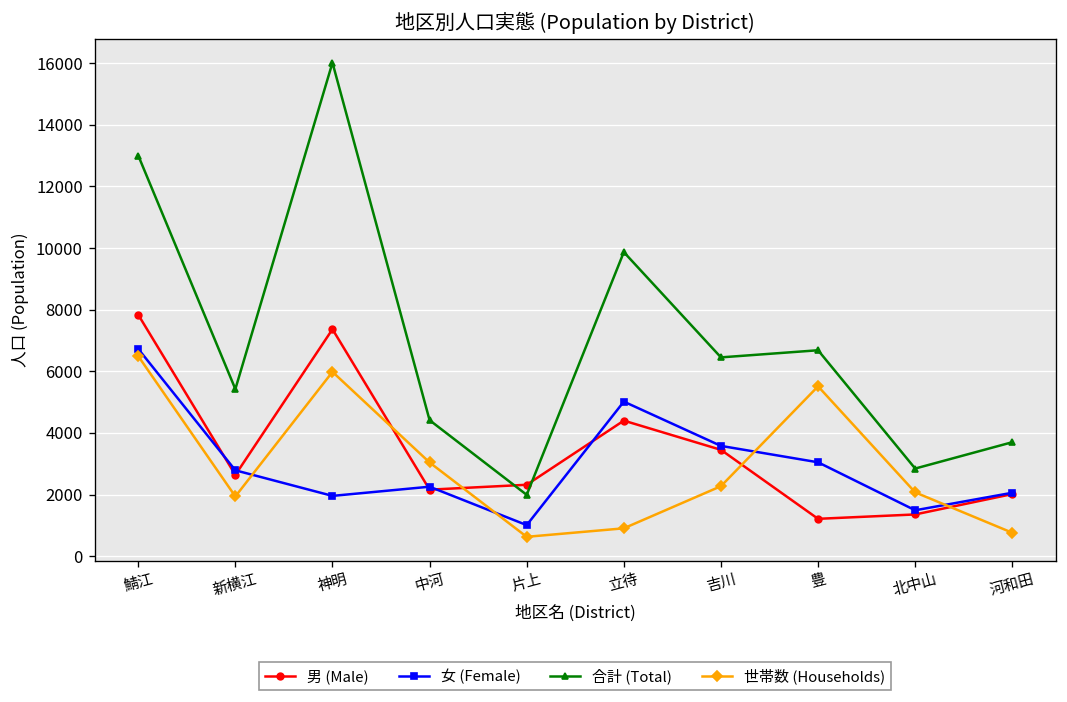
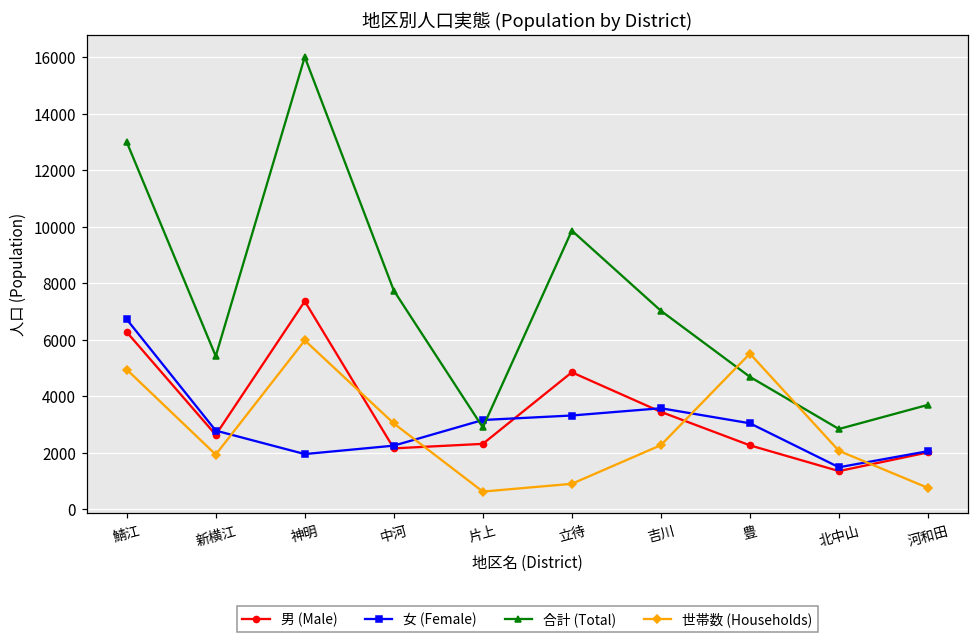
  {
    "男 (Male)": {
-     "鯖江": 7800,
+     "鯖江": 6300,
      "新横江": 2600,
      "神明": 7400,
      "片上": 2300,
-     "立待": 4400,
+     "立待": 4900,
      "吉川": 3500,
-     "豊": 1200,
+     "豊": 2300,
      "北中山": 1400
    },
    "女 (Female)": {
      "鯖江": 6700,
      "新横江": 2800,
      "神明": 2000,
-     "片上": 1000,
-     "立待": 5000,
+     "片上": 3200,
+     "立待": 3300,
      "吉川": 3600,
      "豊": 3000,
      "北中山": 1500
    },
    "合計 (Total)": {
      "鯖江": 13000,
      "新横江": 5400,
      "神明": 16000,
-     "中河": 4400,
-     "片上": 2000,
+     "中河": 7700,
+     "片上": 2900,
      "立待": 9900,
-     "吉川": 6500,
-     "豊": 6700,
+     "吉川": 7000,
+     "豊": 4700,
      "北中山": 2800,
      "河和田": 3700
    },
    "世帯数 (Households)": {
-     "鯖江": 6500,
+     "鯖江": 4900,
      "新横江": 1900,
      "神明": 6000,
      "中河": 3000,
      "片上": 600,
      "立待": 900,
      "吉川": 2300,
      "豊": 5500,
      "北中山": 2100,
      "河和田": 800
    }
  }
